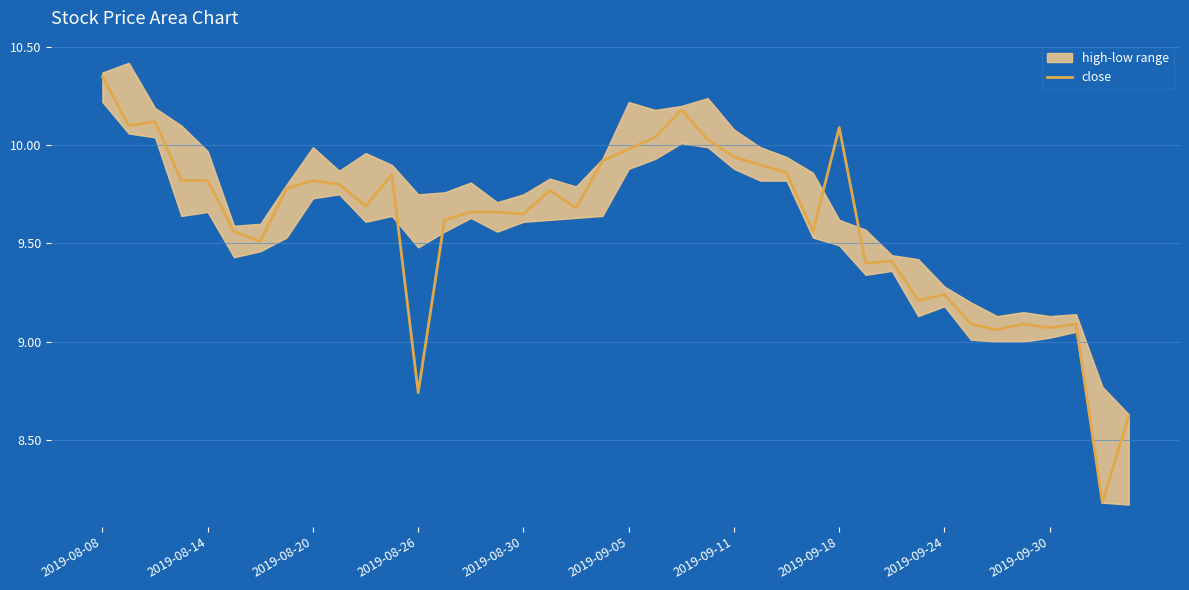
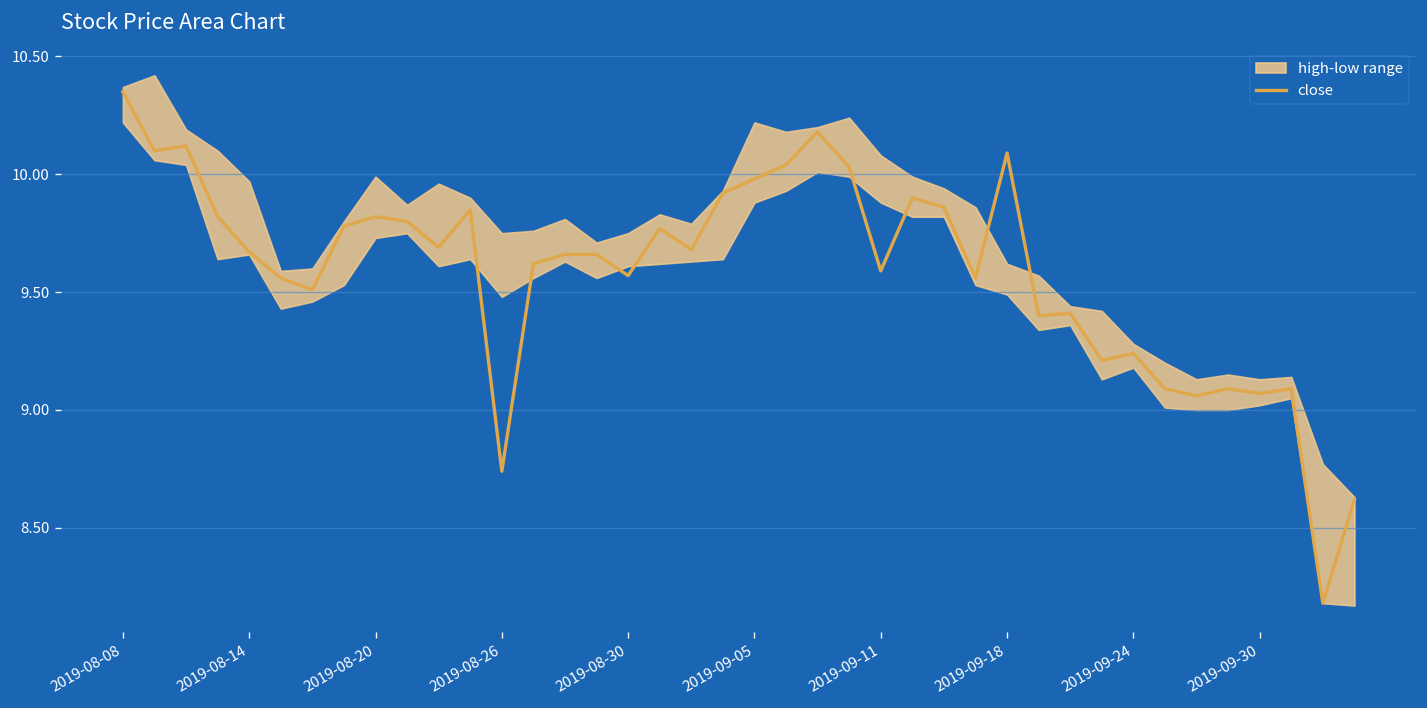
  {
    "close": {
      "2019-08-08": 10.35,
-     "2019-08-14": 9.82,
+     "2019-08-14": 9.67,
      "2019-08-20": 9.82,
      "2019-08-26": 8.74,
-     "2019-08-30": 9.65,
+     "2019-08-30": 9.57,
      "2019-09-05": 9.98,
-     "2019-09-11": 9.94,
+     "2019-09-11": 9.59,
      "2019-09-18": 10.09,
      "2019-09-24": 9.24,
      "2019-09-30": 9.07
    }
  }
